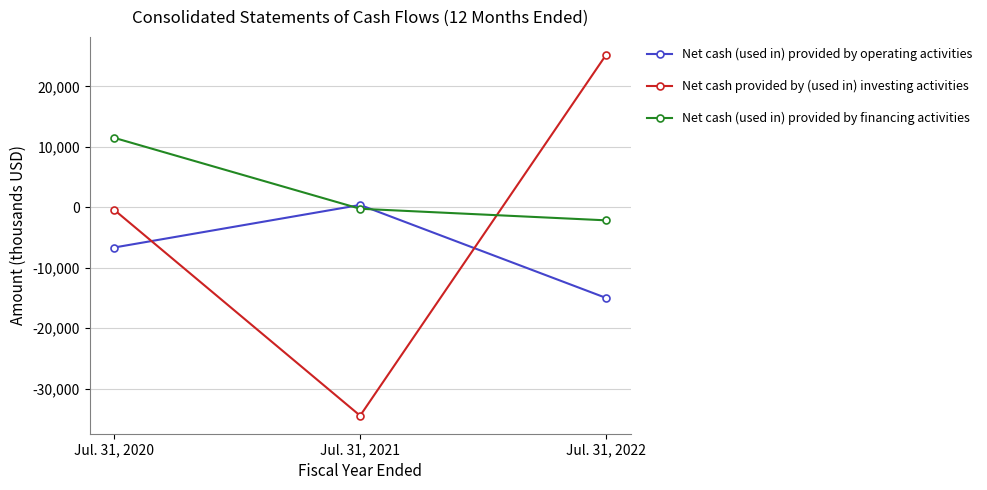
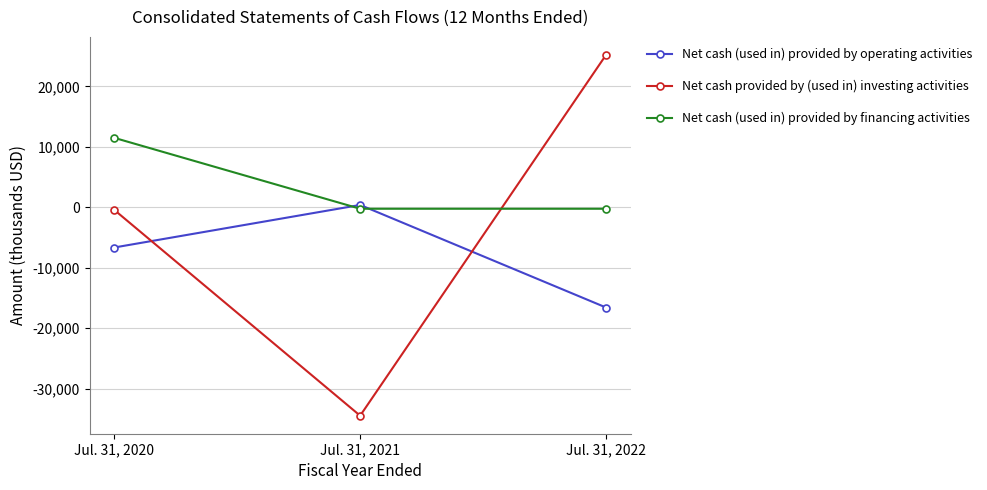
  {
    "Net cash (used in) provided by operating activities": {
      "Jul. 31, 2020": "-7,000",
      "Jul. 31, 2021": "0",
-     "Jul. 31, 2022": "-15,000"
+     "Jul. 31, 2022": "-17,000"
    },
    "Net cash provided by (used in) investing activities": {
      "Jul. 31, 2020": "0",
      "Jul. 31, 2021": "-34,000",
      "Jul. 31, 2022": "25,000"
    },
    "Net cash (used in) provided by financing activities": {
      "Jul. 31, 2020": "11,000",
      "Jul. 31, 2021": "0",
-     "Jul. 31, 2022": "-2,000"
+     "Jul. 31, 2022": "0"
    }
  }
